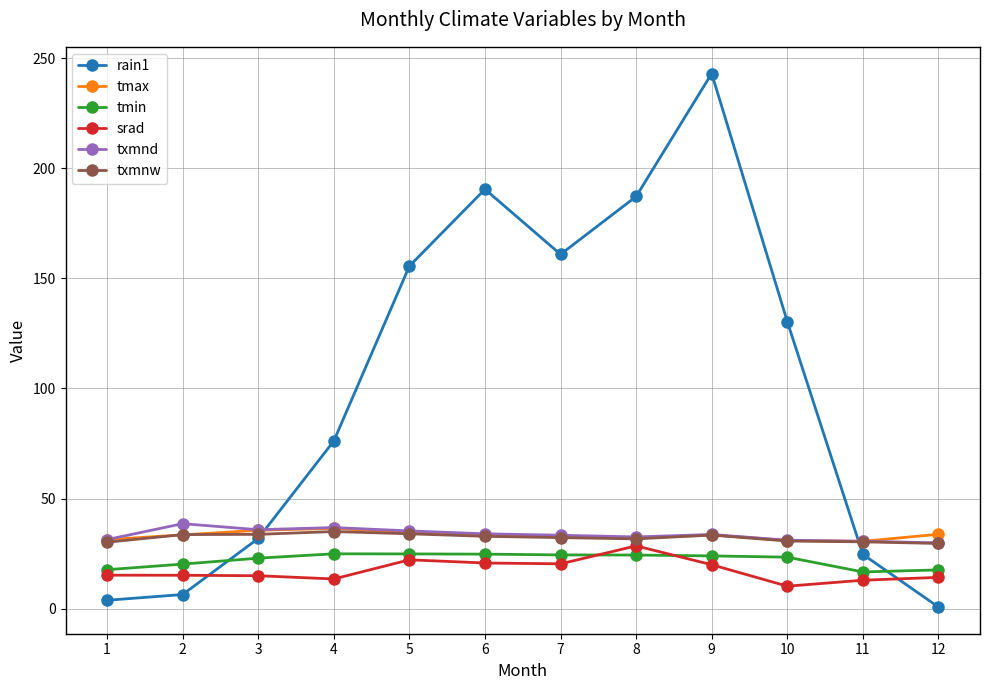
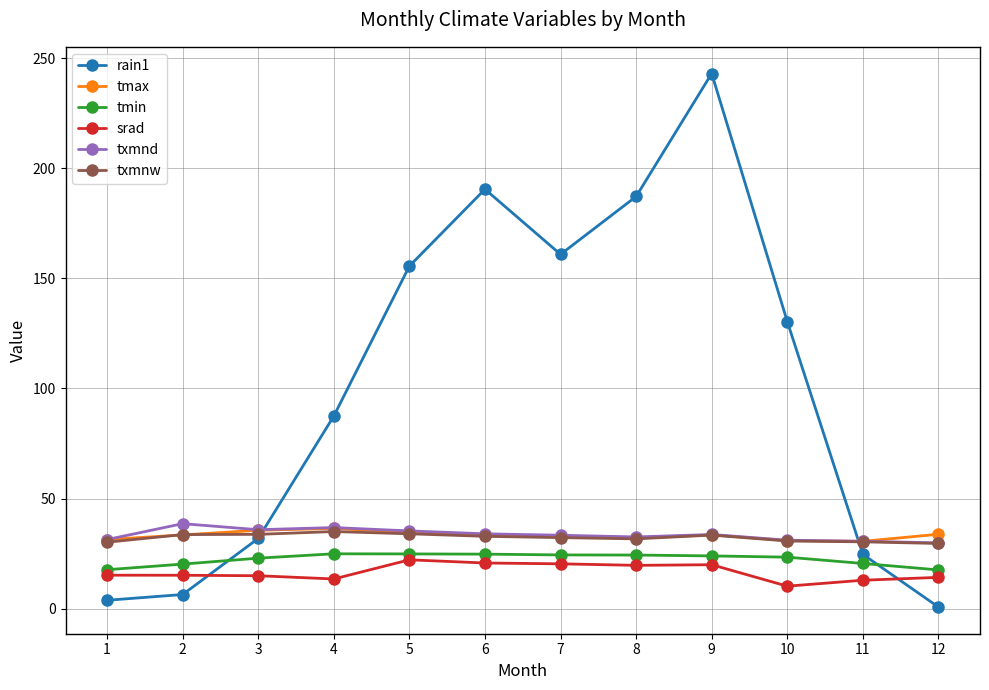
  {
    "rain1": {
      "1": 4,
      "2": 6,
      "3": 32,
-     "4": 76,
+     "4": 87,
      "5": 156,
      "6": 190,
      "7": 161,
      "8": 187,
      "9": 243,
      "10": 130,
      "11": 25,
      "12": 1
    },
    "tmax": {
      "12": 34
    },
    "tmin": {
      "1": 18,
      "2": 20,
      "3": 23,
      "4": 25,
      "5": 25,
      "6": 25,
      "7": 24,
      "8": 24,
      "9": 24,
      "10": 23,
-     "11": 17,
+     "11": 21,
      "12": 18
    },
    "srad": {
      "1": 15,
      "2": 15,
      "3": 15,
      "4": 13,
      "5": 22,
      "6": 21,
      "7": 20,
-     "8": 28,
+     "8": 20,
      "9": 20,
      "10": 10,
      "11": 13,
      "12": 14
    },
    "txmnd": {
      "2": 39
    },
    "txmnw": {
      "1": 30,
      "3": 34,
      "4": 35
    }
  }
